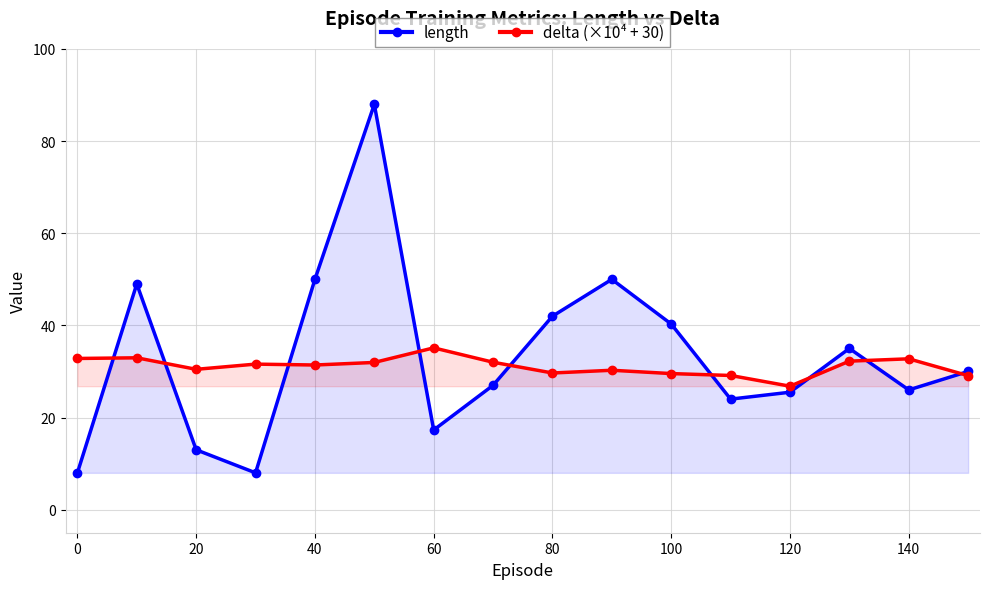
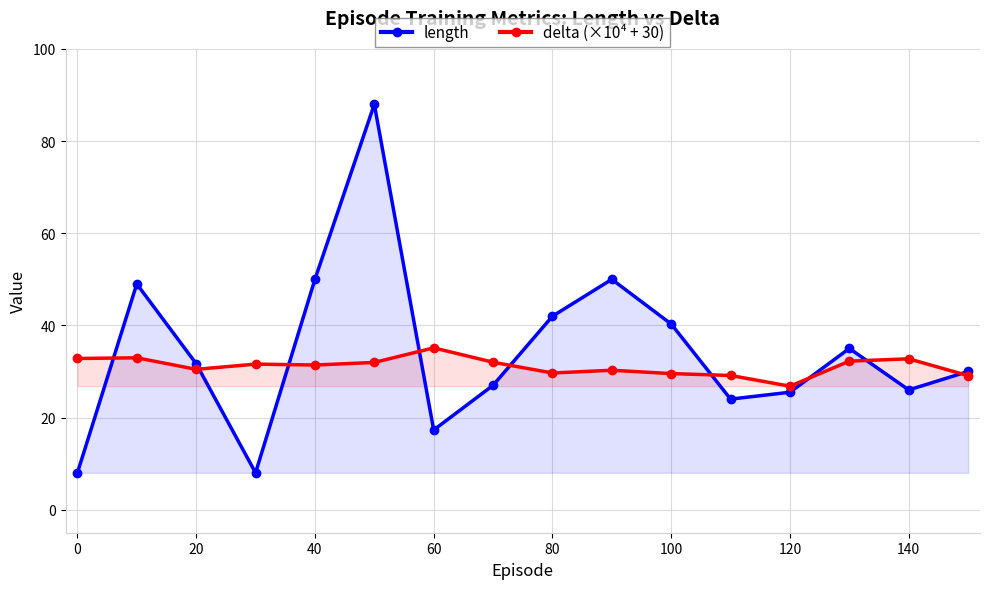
  {
    "length": {
      "0": 8,
-     "20": 13,
+     "20": 32,
      "40": 50,
      "60": 17,
      "80": 42,
      "100": 40,
      "120": 26,
      "140": 26
    },
    "delta (×10⁴ + 30)": {
      "0": 33,
      "20": 30,
      "40": 31,
      "60": 35,
      "80": 30,
      "100": 30,
      "120": 27,
      "140": 33
    }
  }
